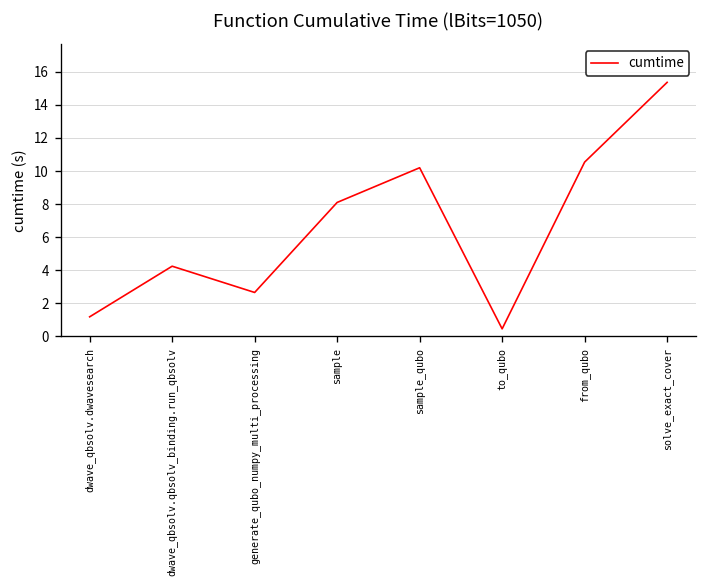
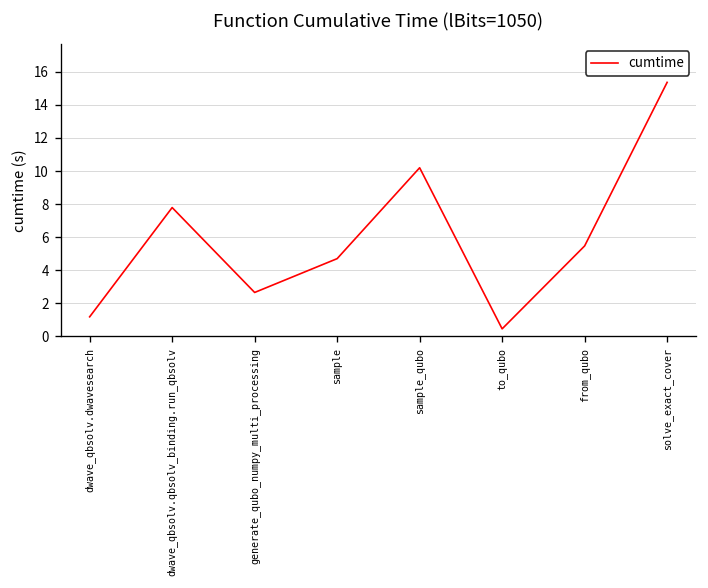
  {
    "dwave_qbsolv.dwavesearch": 1.2,
-   "dwave_qbsolv.qbsolv_binding.run_qbsolv": 4.2,
+   "dwave_qbsolv.qbsolv_binding.run_qbsolv": 7.8,
    "generate_qubo_numpy_multi_processing": 2.7,
-   "sample": 8.1,
+   "sample": 4.7,
    "sample_qubo": 10.2,
    "to_qubo": 0.5,
-   "from_qubo": 10.5,
+   "from_qubo": 5.5,
    "solve_exact_cover": 15.4
  }
